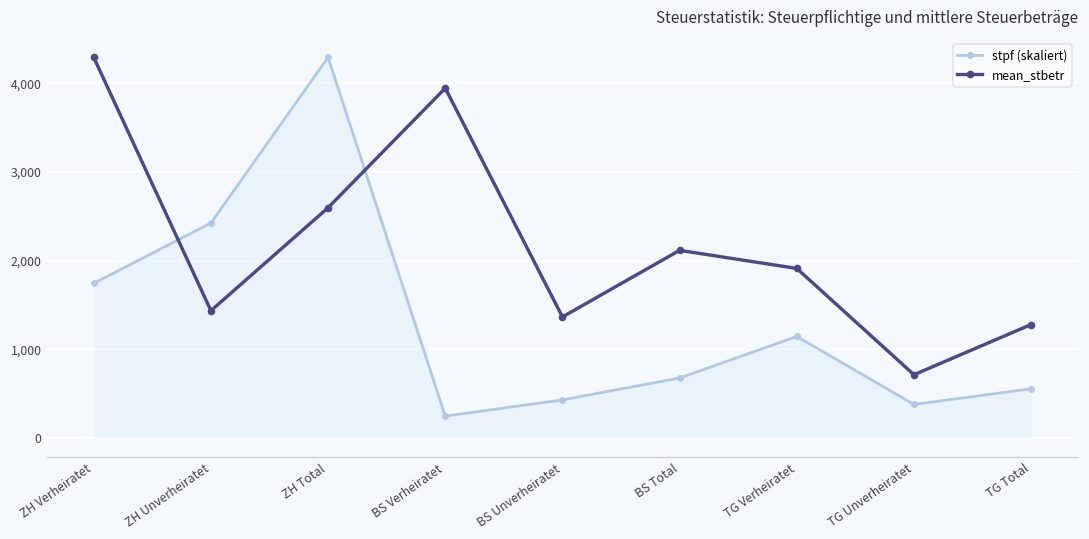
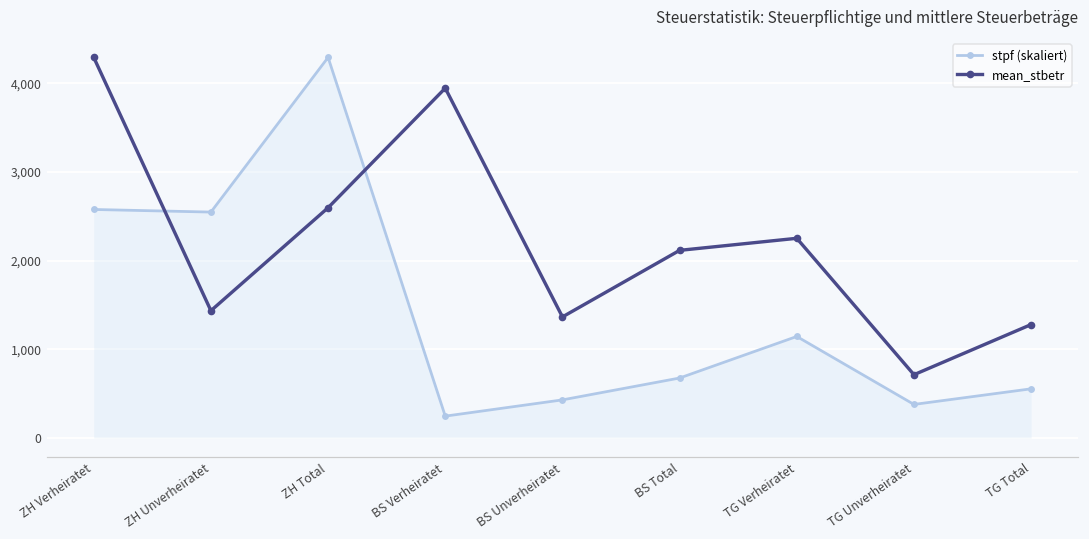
  {
    "stpf (skaliert)": {
-     "ZH Verheiratet": "1,700",
-     "ZH Unverheiratet": "2,400",
+     "ZH Verheiratet": "2,600",
+     "ZH Unverheiratet": "2,500",
      "ZH Total": "4,300",
      "BS Verheiratet": "200",
      "BS Unverheiratet": "400",
      "BS Total": "700",
      "TG Verheiratet": "1,100",
      "TG Unverheiratet": "400",
      "TG Total": "600"
    },
    "mean_stbetr": {
      "ZH Verheiratet": "4,300",
      "ZH Unverheiratet": "1,400",
      "ZH Total": "2,600",
      "BS Verheiratet": "3,900",
      "BS Unverheiratet": "1,400",
      "BS Total": "2,100",
-     "TG Verheiratet": "1,900",
+     "TG Verheiratet": "2,300",
      "TG Unverheiratet": "700",
      "TG Total": "1,300"
    }
  }
